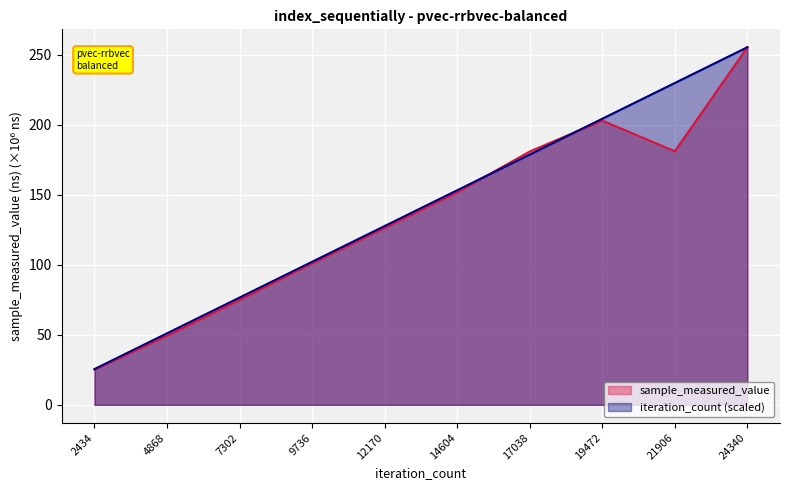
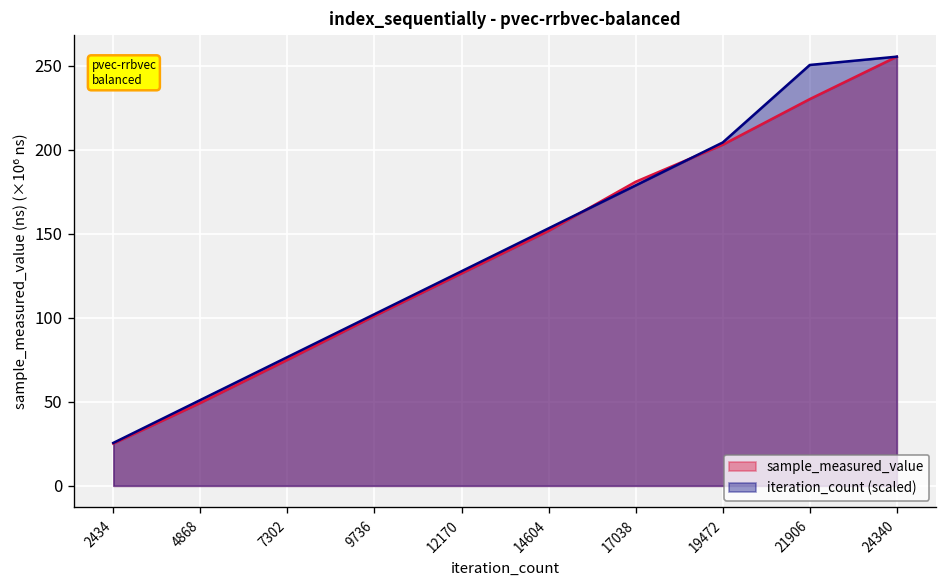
  {
    "sample_measured_value": {
      "17038": 181,
-     "21906": 181
+     "21906": 230
    },
    "iteration_count (scaled)": {
      "17038": 179,
-     "21906": 230
+     "21906": 250
    }
  }
